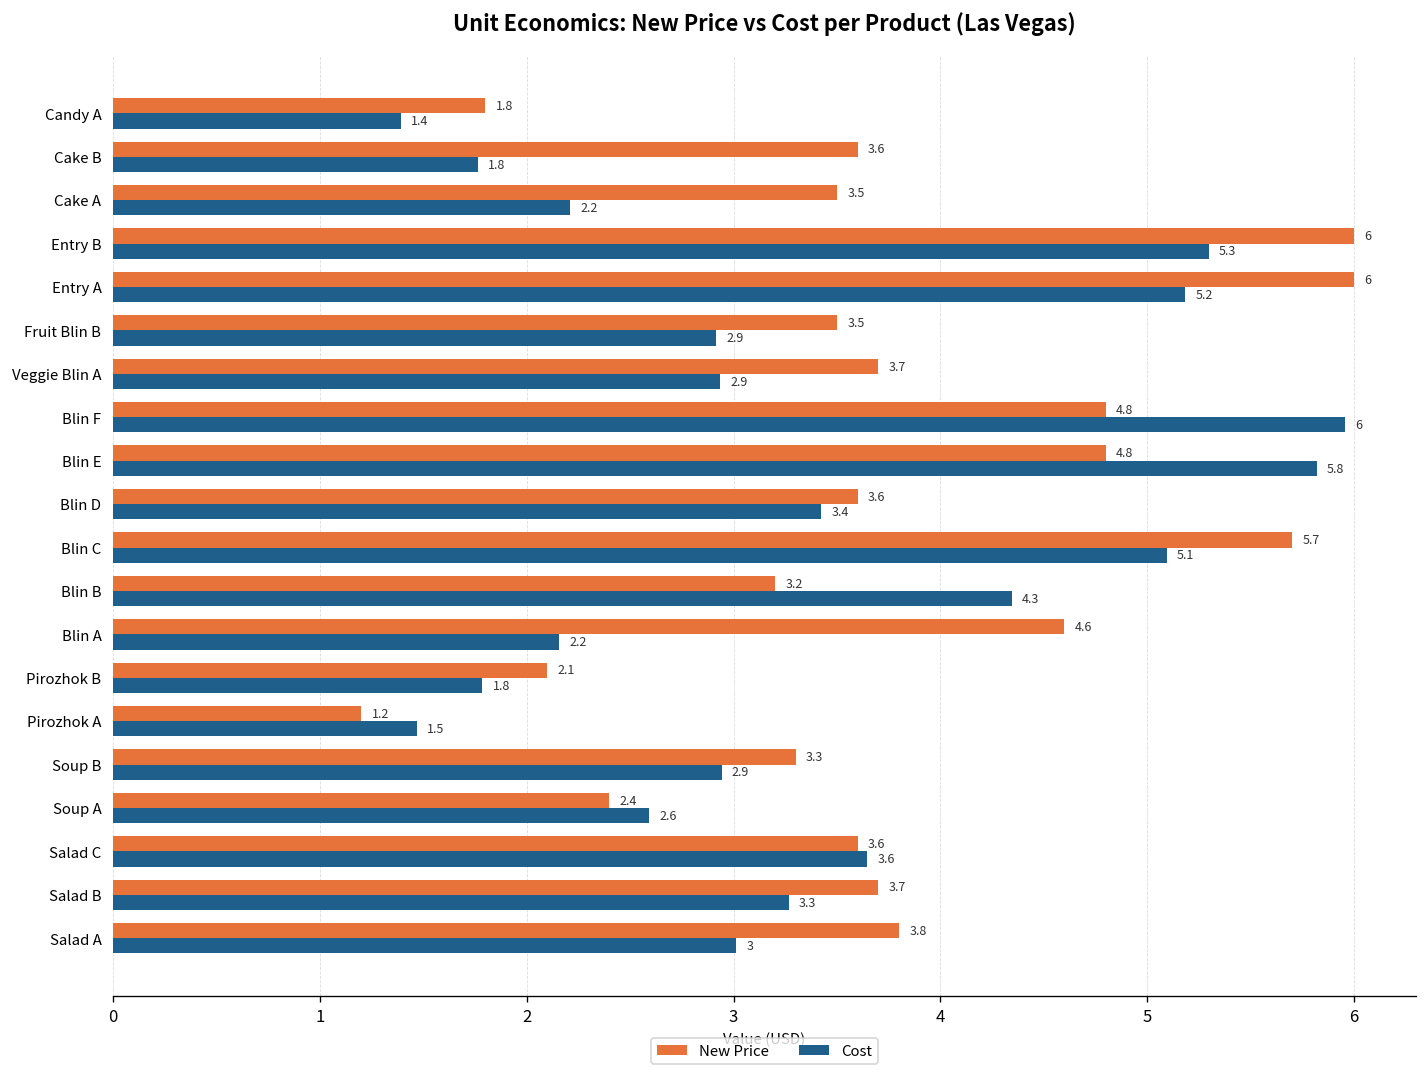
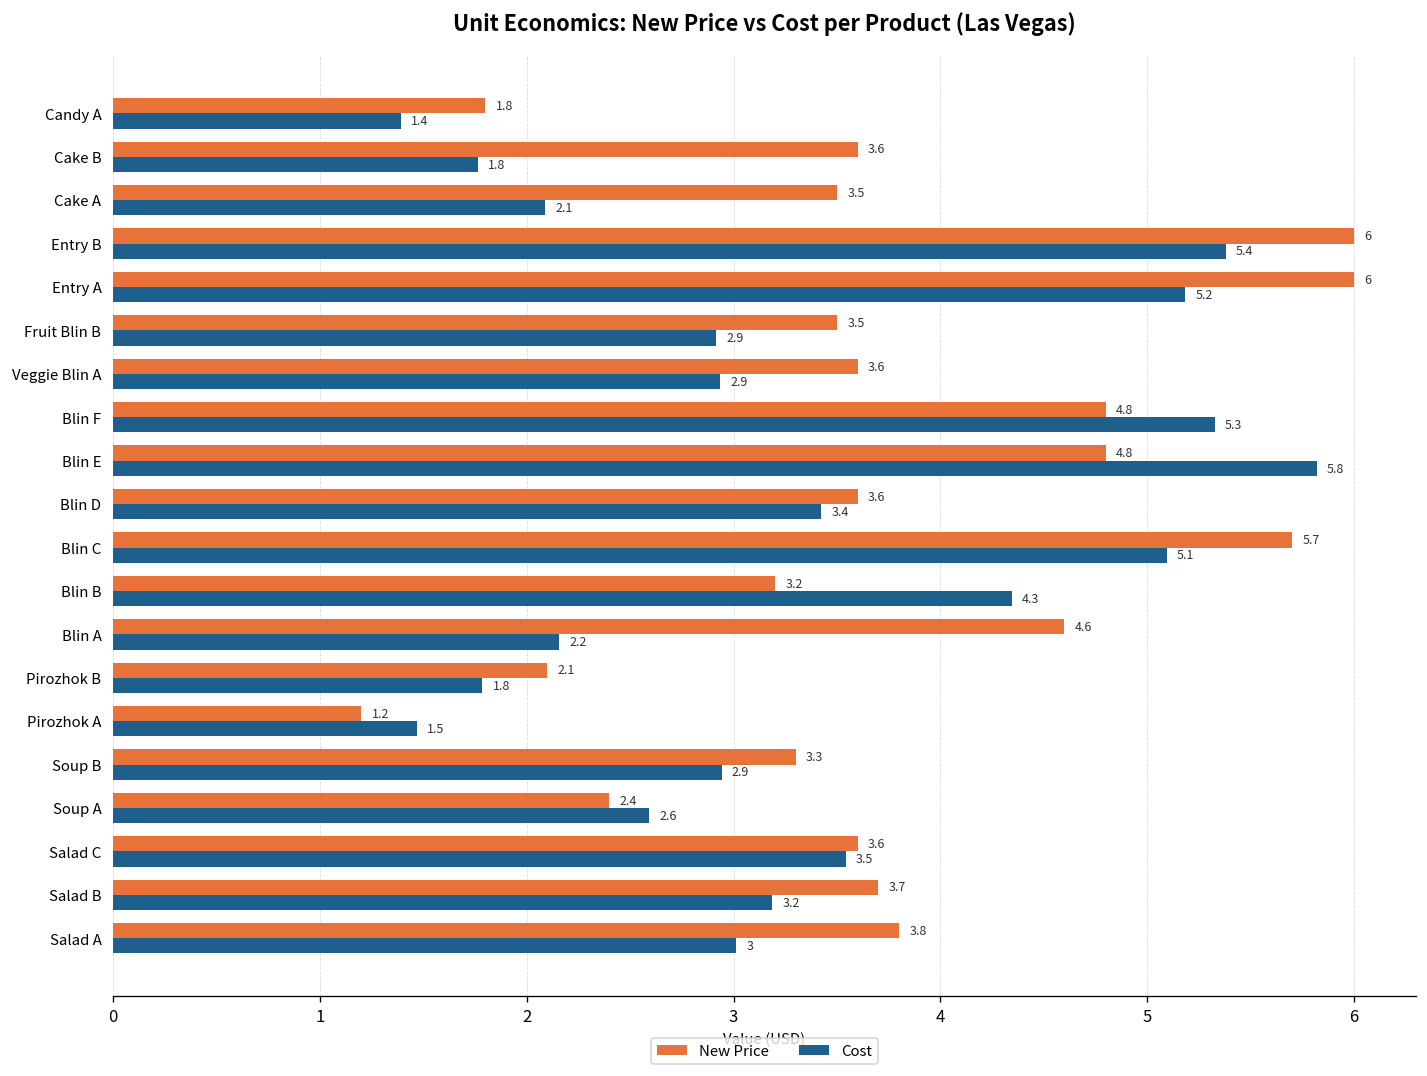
  {
    "New Price": {
      "Candy A": 1.8,
      "Cake B": 3.6,
      "Cake A": 3.5,
      "Entry B": 6,
      "Entry A": 6,
      "Fruit Blin B": 3.5,
-     "Veggie Blin A": 3.7,
+     "Veggie Blin A": 3.6,
      "Blin F": 4.8,
      "Blin E": 4.8,
      "Blin D": 3.6,
      "Blin C": 5.7,
      "Blin B": 3.2,
      "Blin A": 4.6,
      "Pirozhok B": 2.1,
      "Pirozhok A": 1.2,
      "Soup B": 3.3,
      "Soup A": 2.4,
      "Salad C": 3.6,
      "Salad B": 3.7,
      "Salad A": 3.8
    },
    "Cost": {
      "Candy A": 1.4,
      "Cake B": 1.8,
-     "Cake A": 2.2,
-     "Entry B": 5.3,
+     "Cake A": 2.1,
+     "Entry B": 5.4,
      "Entry A": 5.2,
      "Fruit Blin B": 2.9,
      "Veggie Blin A": 2.9,
-     "Blin F": 6,
+     "Blin F": 5.3,
      "Blin E": 5.8,
      "Blin D": 3.4,
      "Blin C": 5.1,
      "Blin B": 4.3,
      "Blin A": 2.2,
      "Pirozhok B": 1.8,
      "Pirozhok A": 1.5,
      "Soup B": 2.9,
      "Soup A": 2.6,
-     "Salad C": 3.6,
-     "Salad B": 3.3,
+     "Salad C": 3.5,
+     "Salad B": 3.2,
      "Salad A": 3
    }
  }
